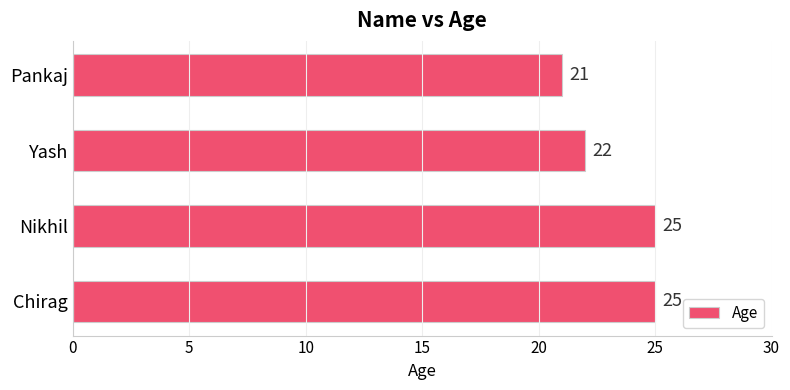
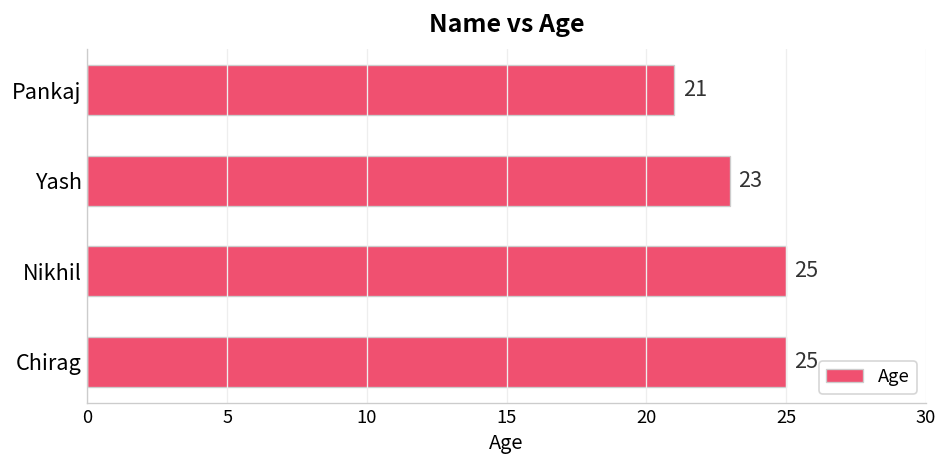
  {
    "Pankaj": 21,
-   "Yash": 22,
+   "Yash": 23,
    "Nikhil": 25,
    "Chirag": 25
  }
